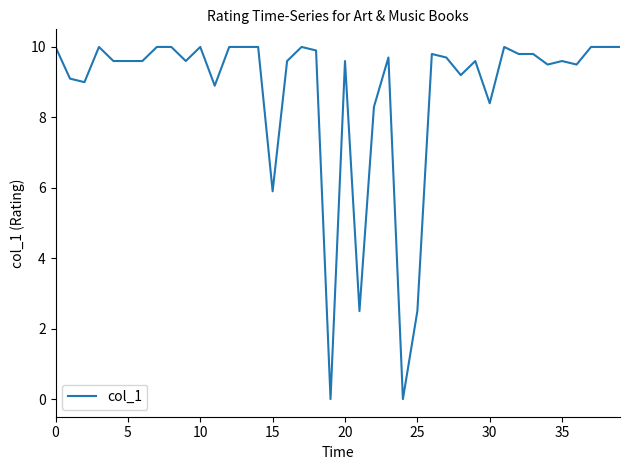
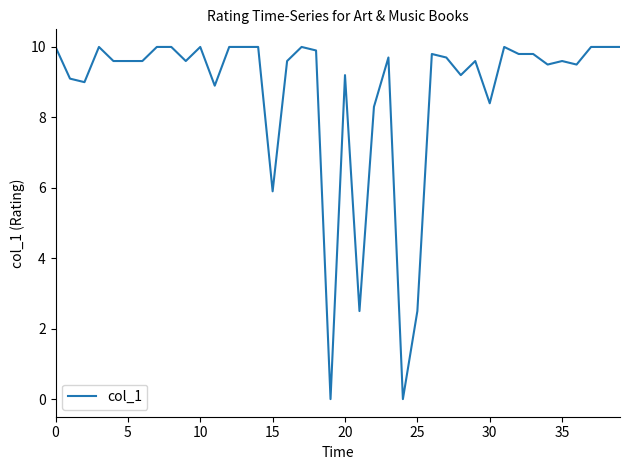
  {
    "0": 10.0,
    "5": 9.6,
    "10": 10.0,
    "15": 5.9,
-   "20": 9.6,
+   "20": 9.2,
    "25": 2.5,
    "30": 8.4,
    "35": 9.6
  }
